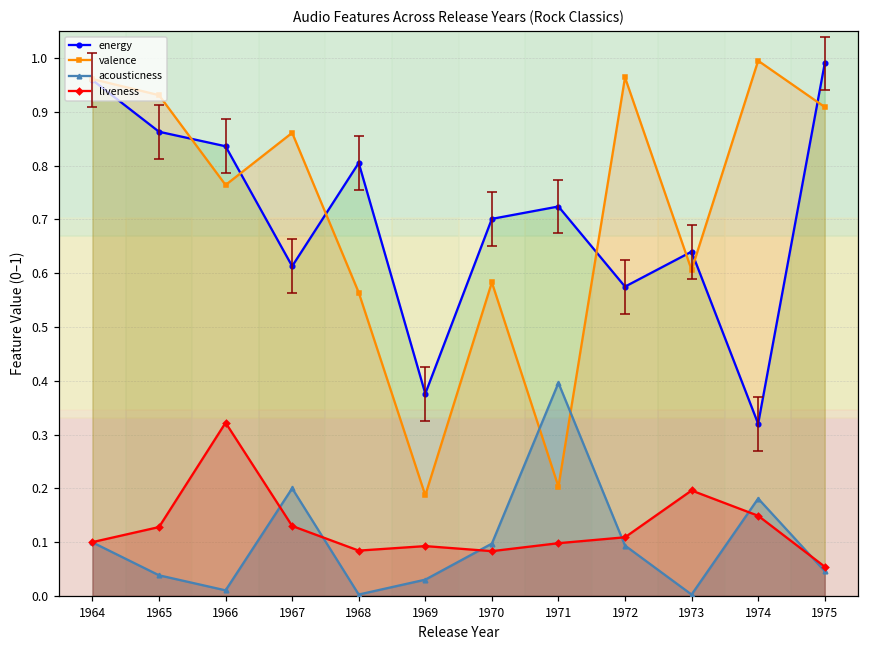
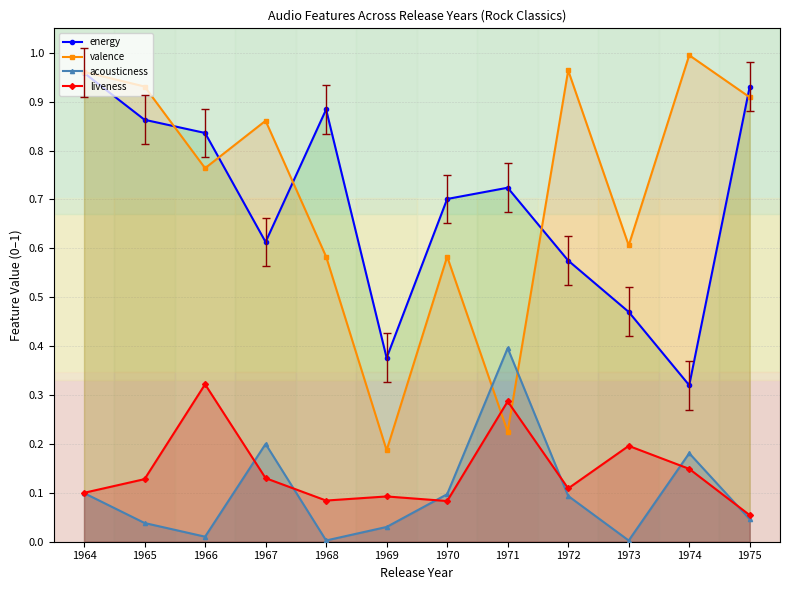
  {
    "energy": {
      "1965": 0.86,
      "1966": 0.84,
      "1967": 0.61,
-     "1968": 0.81,
+     "1968": 0.88,
      "1969": 0.38,
      "1970": 0.70,
      "1971": 0.72,
      "1972": 0.58,
-     "1973": 0.64,
+     "1973": 0.47,
      "1974": 0.32,
-     "1975": 0.99
+     "1975": 0.93
    },
    "valence": {
      "1966": 0.76,
      "1967": 0.86,
-     "1968": 0.56,
+     "1968": 0.58,
      "1969": 0.19,
      "1970": 0.58,
-     "1971": 0.20,
+     "1971": 0.23,
      "1972": 0.96,
      "1973": 0.61,
      "1974": 1.00,
      "1975": 0.91
    },
    "liveness": {
      "1965": 0.13,
      "1966": 0.32,
      "1967": 0.13,
      "1968": 0.08,
      "1969": 0.09,
      "1970": 0.08,
-     "1971": 0.10,
+     "1971": 0.29,
      "1972": 0.11,
      "1973": 0.20,
      "1974": 0.15,
      "1975": 0.05
    }
  }
